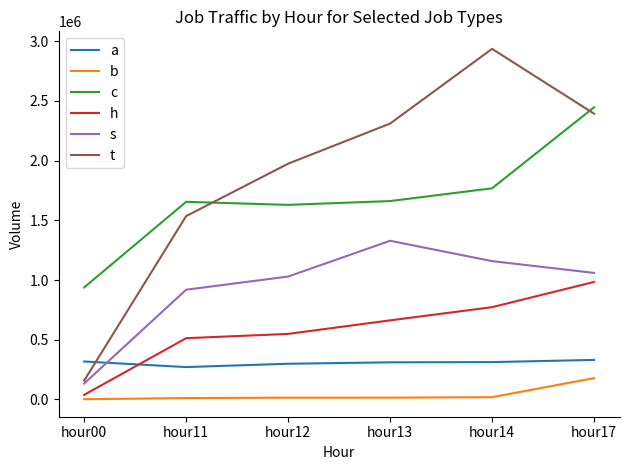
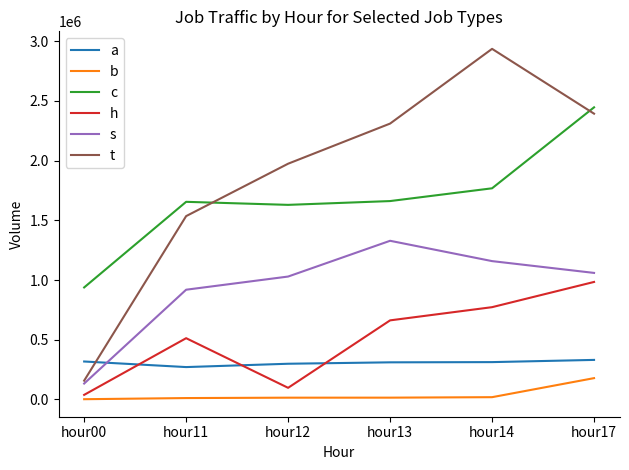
  {
    "a": {
      "hour00": 320000,
      "hour11": 270000,
      "hour12": 300000,
      "hour13": 310000,
      "hour14": 310000,
      "hour17": 330000
    },
    "b": {
      "hour00": 0,
      "hour11": 10000,
      "hour12": 10000,
      "hour13": 10000,
      "hour14": 20000,
      "hour17": 180000
    },
    "c": {
      "hour00": 940000,
      "hour11": 1660000,
      "hour12": 1630000,
      "hour13": 1660000,
      "hour14": 1770000,
      "hour17": 2450000
    },
    "h": {
      "hour00": 40000,
      "hour11": 510000,
-     "hour12": 550000,
+     "hour12": 100000,
      "hour13": 660000,
      "hour14": 770000,
      "hour17": 980000
    },
    "s": {
      "hour00": 130000,
      "hour11": 920000,
      "hour12": 1030000,
      "hour13": 1330000,
      "hour14": 1160000,
      "hour17": 1060000
    },
    "t": {
      "hour00": 160000,
      "hour11": 1540000,
      "hour12": 1970000,
      "hour13": 2310000,
      "hour14": 2940000,
      "hour17": 2390000
    }
  }
